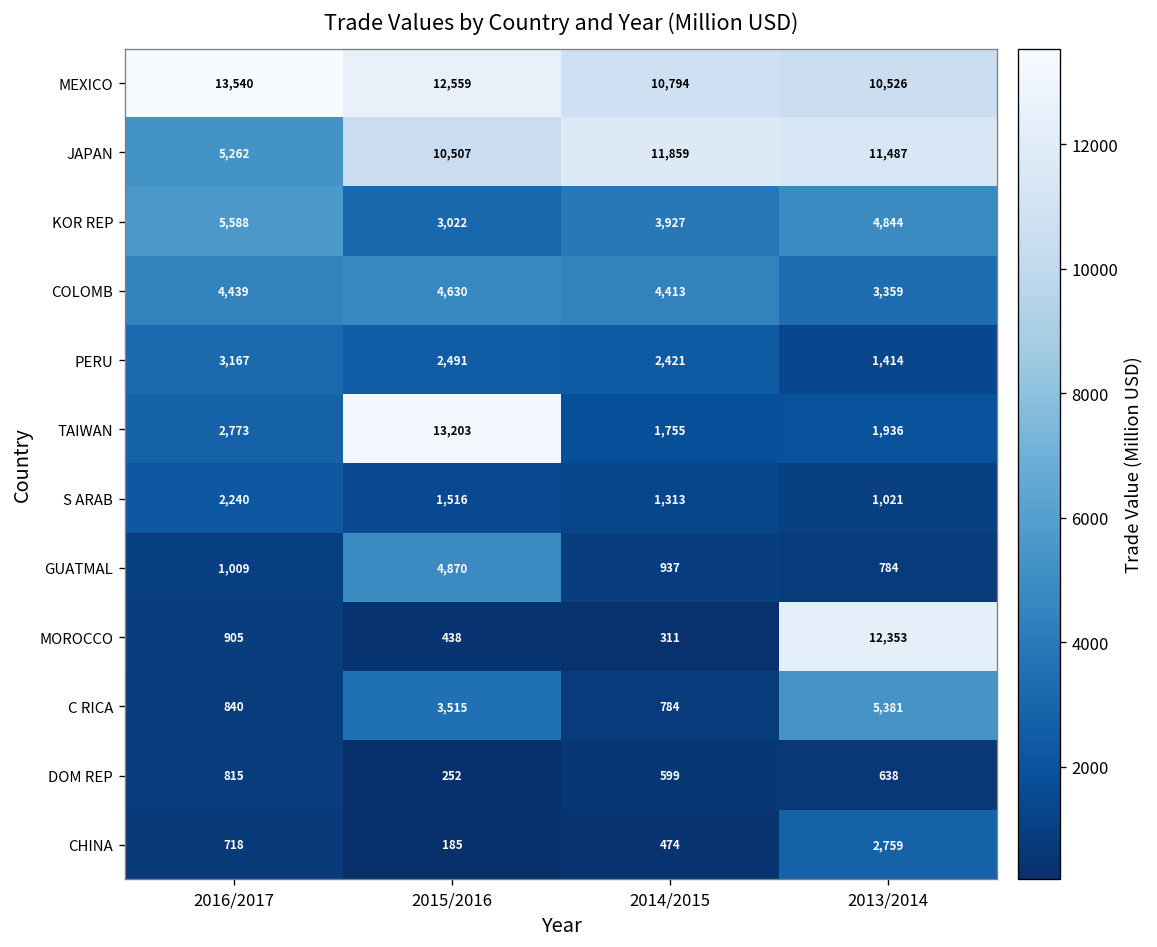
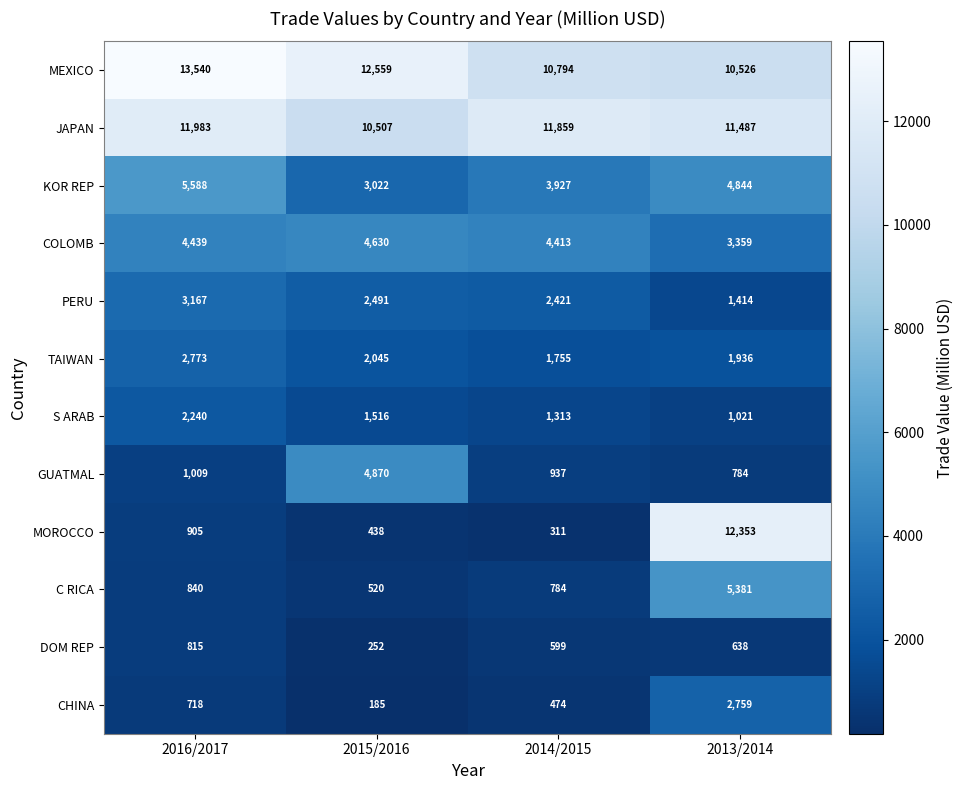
  {
    "MEXICO": {
      "2016/2017": "13,540",
      "2015/2016": "12,559",
      "2014/2015": "10,794",
      "2013/2014": "10,526"
    },
    "JAPAN": {
-     "2016/2017": "5,262",
+     "2016/2017": "11,983",
      "2015/2016": "10,507",
      "2014/2015": "11,859",
      "2013/2014": "11,487"
    },
    "KOR REP": {
      "2016/2017": "5,588",
      "2015/2016": "3,022",
      "2014/2015": "3,927",
      "2013/2014": "4,844"
    },
    "COLOMB": {
      "2016/2017": "4,439",
      "2015/2016": "4,630",
      "2014/2015": "4,413",
      "2013/2014": "3,359"
    },
    "PERU": {
      "2016/2017": "3,167",
      "2015/2016": "2,491",
      "2014/2015": "2,421",
      "2013/2014": "1,414"
    },
    "TAIWAN": {
      "2016/2017": "2,773",
-     "2015/2016": "13,203",
+     "2015/2016": "2,045",
      "2014/2015": "1,755",
      "2013/2014": "1,936"
    },
    "S ARAB": {
      "2016/2017": "2,240",
      "2015/2016": "1,516",
      "2014/2015": "1,313",
      "2013/2014": "1,021"
    },
    "GUATMAL": {
      "2016/2017": "1,009",
      "2015/2016": "4,870",
      "2014/2015": "937",
      "2013/2014": "784"
    },
    "MOROCCO": {
      "2016/2017": "905",
      "2015/2016": "438",
      "2014/2015": "311",
      "2013/2014": "12,353"
    },
    "C RICA": {
      "2016/2017": "840",
-     "2015/2016": "3,515",
+     "2015/2016": "520",
      "2014/2015": "784",
      "2013/2014": "5,381"
    },
    "DOM REP": {
      "2016/2017": "815",
      "2015/2016": "252",
      "2014/2015": "599",
      "2013/2014": "638"
    },
    "CHINA": {
      "2016/2017": "718",
      "2015/2016": "185",
      "2014/2015": "474",
      "2013/2014": "2,759"
    }
  }
